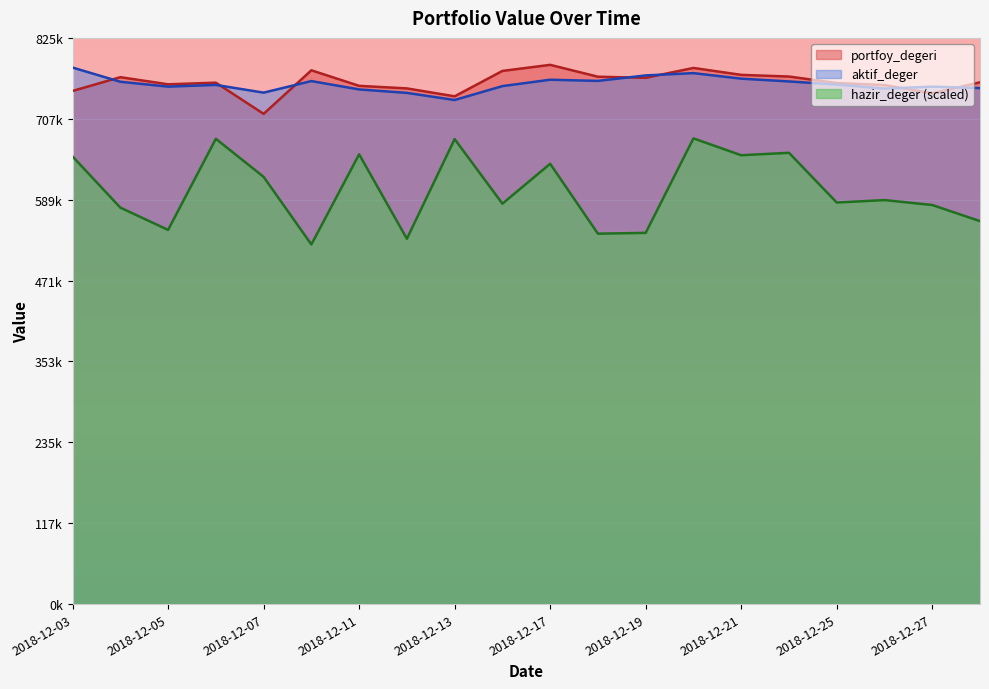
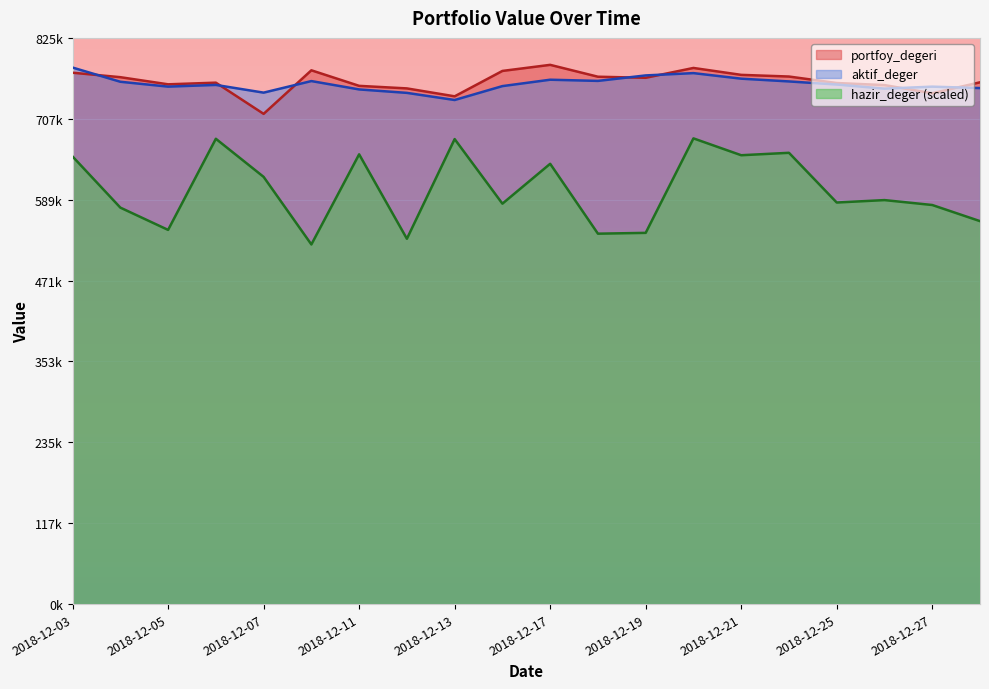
  {
    "portfoy_degeri": {
-     "2018-12-03": 750000,
+     "2018-12-03": 770000,
      "2018-12-07": 710000,
      "2018-12-11": 760000,
      "2018-12-13": 740000,
      "2018-12-17": 790000,
      "2018-12-21": 770000
    },
    "aktif_deger": {
      "2018-12-03": 780000,
      "2018-12-07": 750000,
      "2018-12-11": 750000,
      "2018-12-13": 730000,
      "2018-12-17": 760000,
      "2018-12-21": 770000
    },
    "hazir_deger (scaled)": {
      "2018-12-03": 650000,
      "2018-12-05": 550000,
      "2018-12-07": 620000,
      "2018-12-11": 660000,
      "2018-12-13": 680000,
      "2018-12-17": 640000,
      "2018-12-19": 540000,
      "2018-12-21": 650000,
      "2018-12-25": 590000,
      "2018-12-27": 580000
    }
  }
